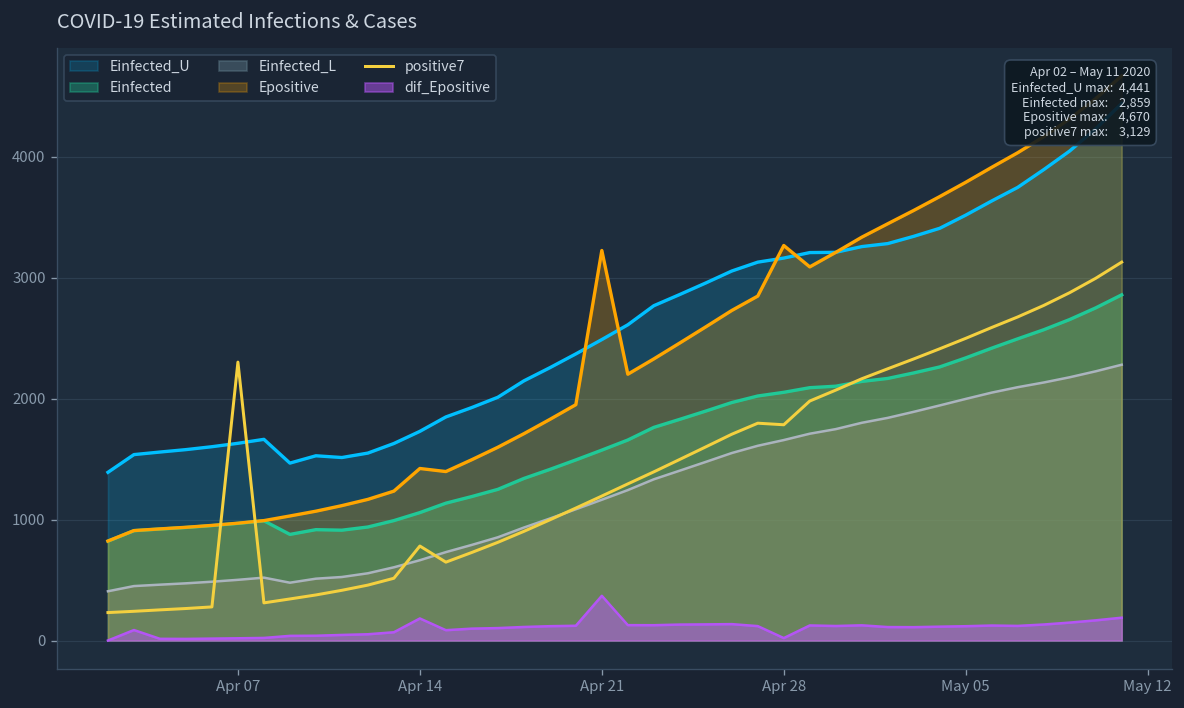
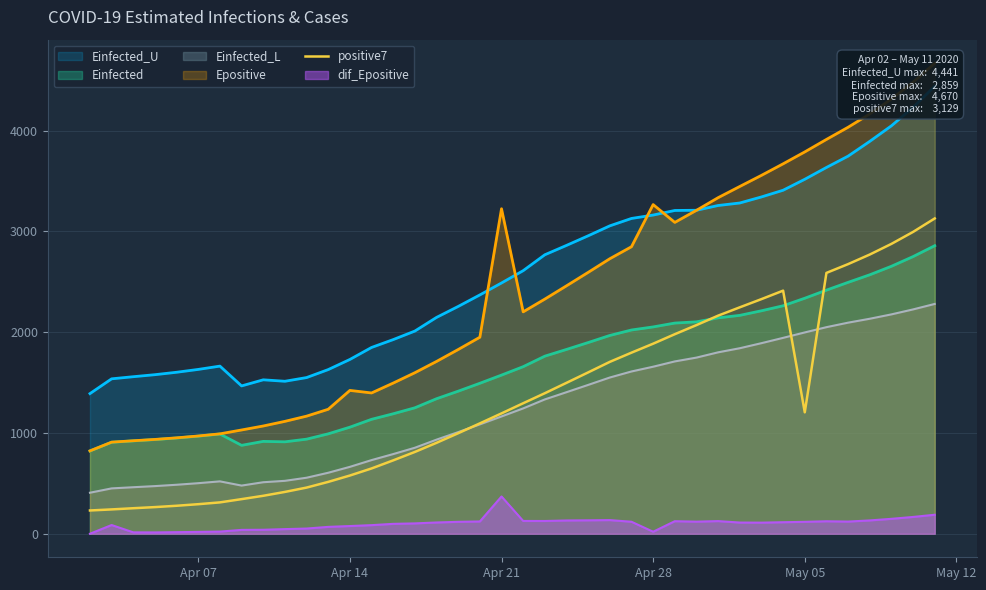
  {
    "Epositive": {
      "Apr 14": 1420,
      "Apr 21": 3230,
      "Apr 28": 3270,
      "May 05": 3790
    },
    "positive7": {
-     "Apr 07": 2300,
-     "Apr 14": 780,
+     "Apr 07": 290,
+     "Apr 14": 580,
      "Apr 21": 1190,
-     "Apr 28": 1780,
-     "May 05": 2500
+     "Apr 28": 1890,
+     "May 05": 1210
    },
    "dif_Epositive": {
      "Apr 07": 20,
-     "Apr 14": 180,
+     "Apr 14": 80,
      "Apr 21": 370,
      "Apr 28": 20,
      "May 05": 120
    }
  }
